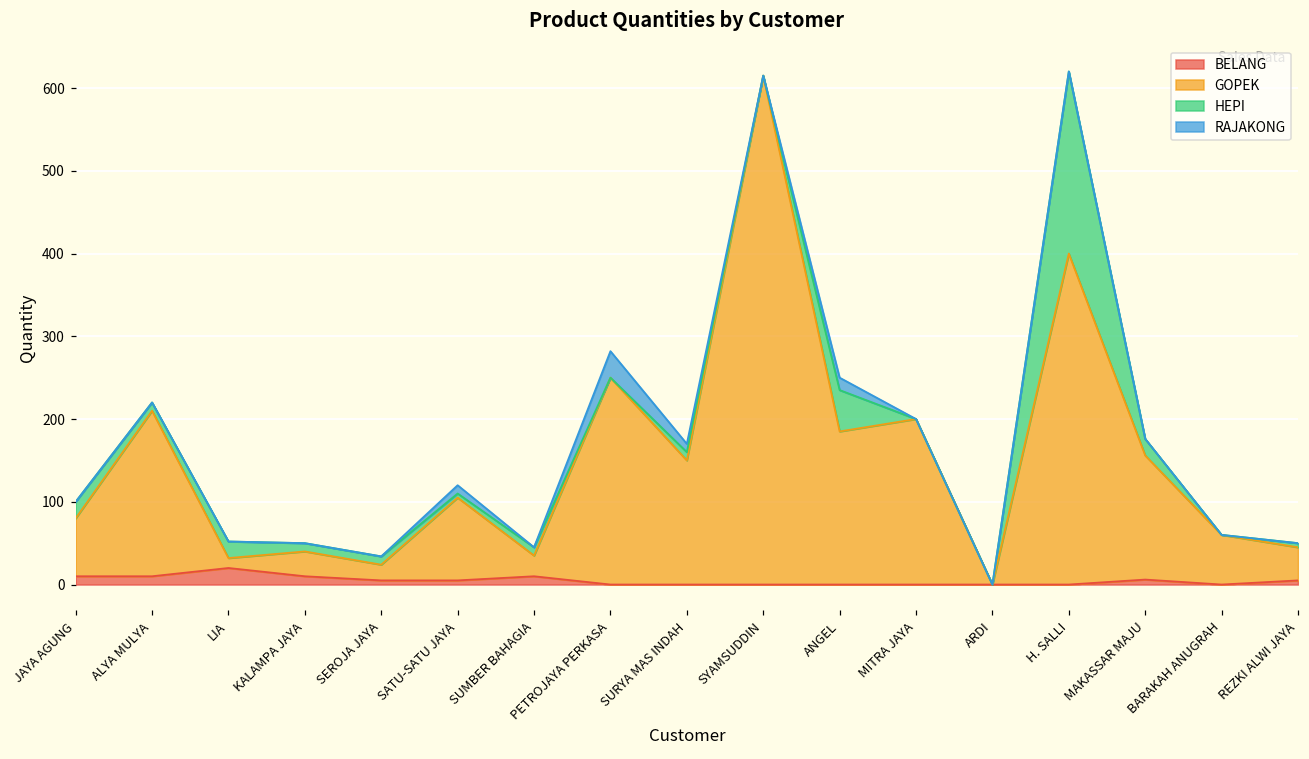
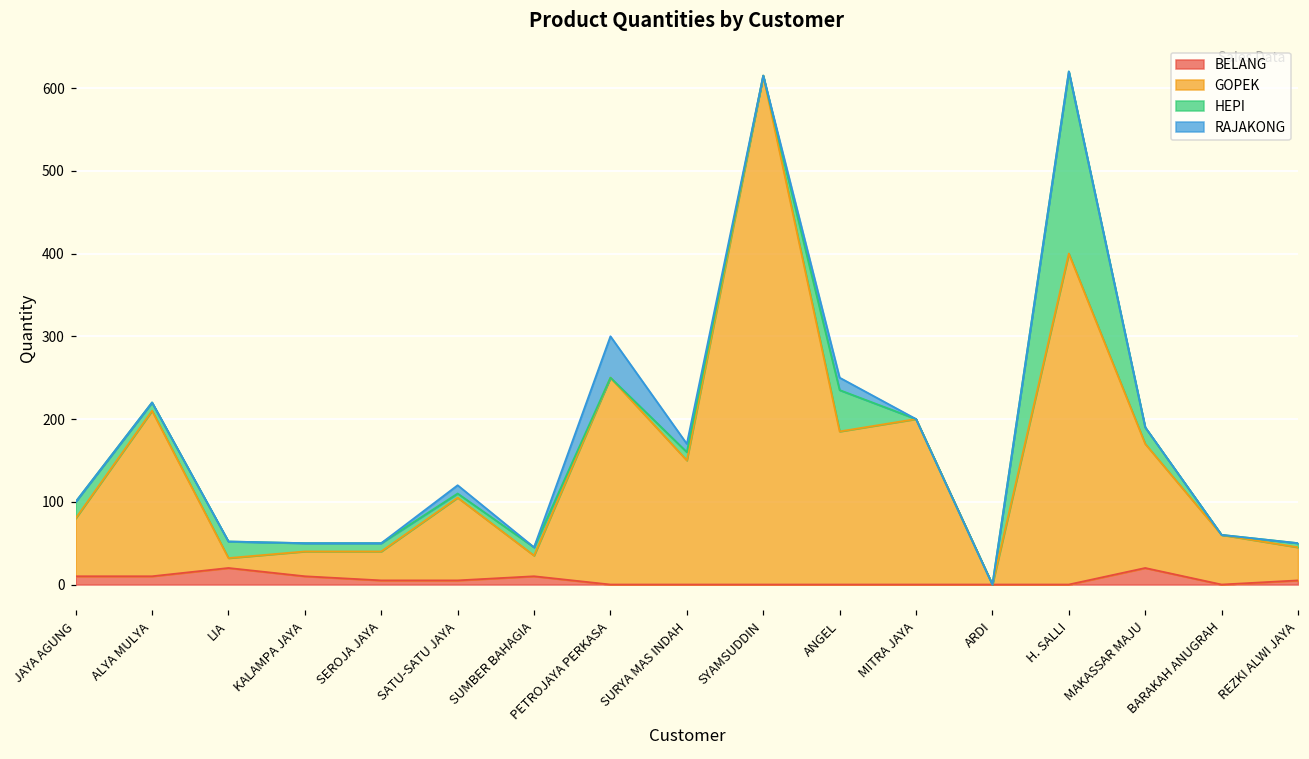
  {
    "BELANG": {
      "JAYA AGUNG": 10,
      "ALYA MULYA": 10,
      "LIA": 20,
      "KALAMPA JAYA": 10,
      "SEROJA JAYA": 10,
      "SATU-SATU JAYA": 10,
      "SUMBER BAHAGIA": 10,
      "PETROJAYA PERKASA": 0,
      "SURYA MAS INDAH": 0,
      "SYAMSUDDIN": 0,
      "ANGEL": 0,
      "MITRA JAYA": 0,
      "H. SALLI": 0,
-     "MAKASSAR MAJU": 10,
+     "MAKASSAR MAJU": 20,
      "BARAKAH ANUGRAH": 0,
      "REZKI ALWI JAYA": 10
    },
    "GOPEK": {
      "JAYA AGUNG": 70,
      "ALYA MULYA": 200,
      "LIA": 10,
      "KALAMPA JAYA": 30,
-     "SEROJA JAYA": 20,
+     "SEROJA JAYA": 40,
      "SATU-SATU JAYA": 100,
      "SUMBER BAHAGIA": 30,
      "SURYA MAS INDAH": 150,
      "ANGEL": 190,
      "H. SALLI": 400,
      "MAKASSAR MAJU": 150,
      "REZKI ALWI JAYA": 40
    },
    "HEPI": {
      "SATU-SATU JAYA": 10,
      "SURYA MAS INDAH": 10,
      "ANGEL": 50
    },
    "RAJAKONG": {
      "SATU-SATU JAYA": 10,
-     "PETROJAYA PERKASA": 30,
+     "PETROJAYA PERKASA": 50,
      "SURYA MAS INDAH": 10,
      "ANGEL": 20
    }
  }
